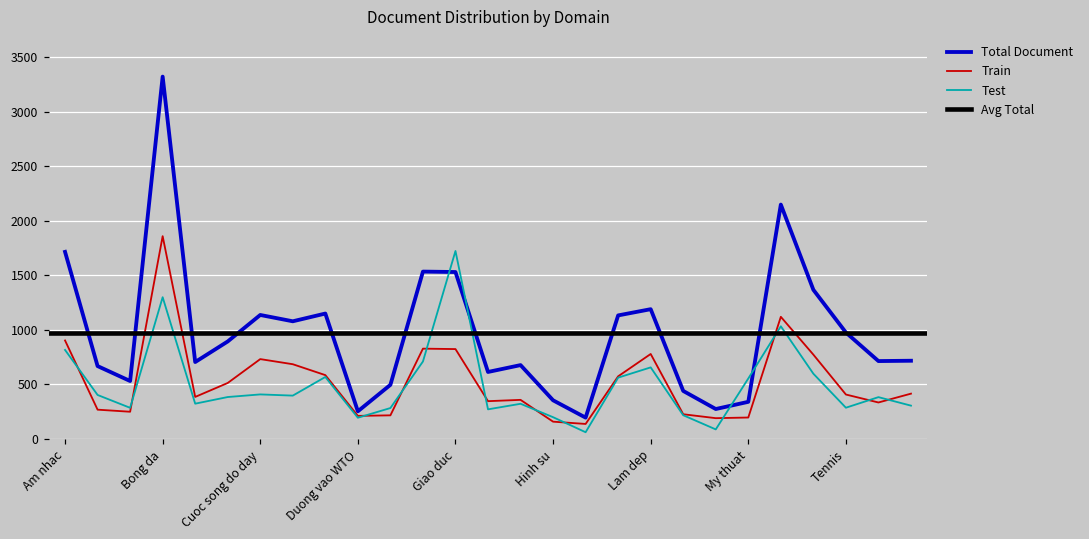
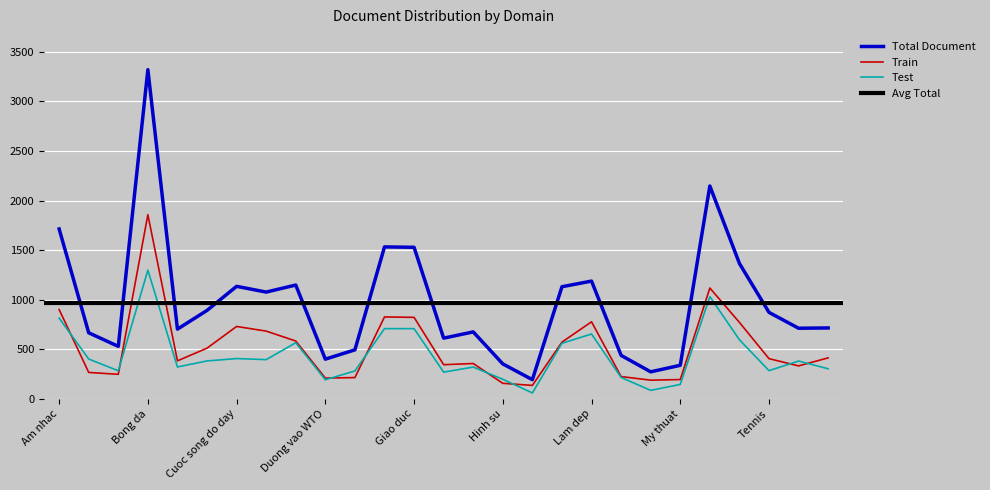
  {
    "Total Document": {
      "Am nhac": 1700,
      "Bong da": 3300,
      "Cuoc song do day": 1100,
-     "Duong vao WTO": 300,
+     "Duong vao WTO": 400,
      "Giao duc": 1500,
      "Hinh su": 400,
      "Lam dep": 1200,
      "My thuat": 300,
-     "Tennis": 1000
+     "Tennis": 900
    },
    "Train": {
      "Am nhac": 900,
      "Bong da": 1900,
      "Cuoc song do day": 700,
      "Giao duc": 800,
      "Hinh su": 200,
      "Lam dep": 800,
      "My thuat": 200,
      "Tennis": 400
    },
    "Test": {
      "Am nhac": 800,
      "Bong da": 1300,
      "Cuoc song do day": 400,
-     "Giao duc": 1700,
+     "Giao duc": 700,
      "Hinh su": 200,
      "Lam dep": 700,
-     "My thuat": 600,
+     "My thuat": 100,
      "Tennis": 300
    }
  }
